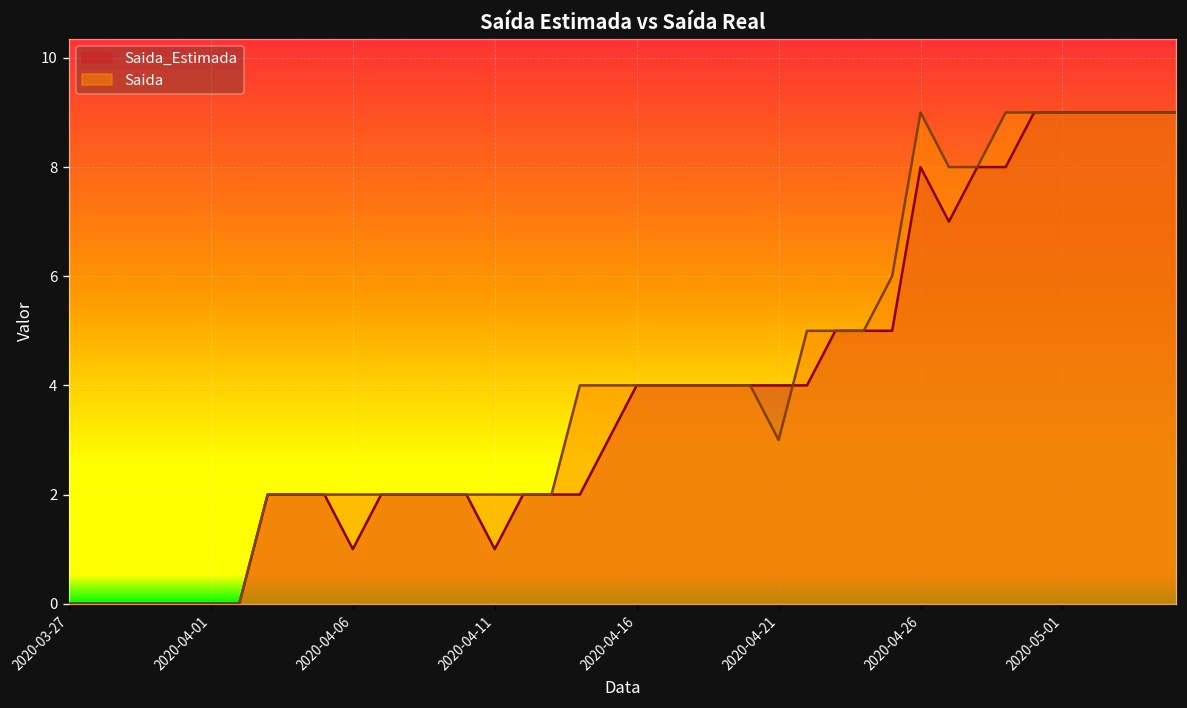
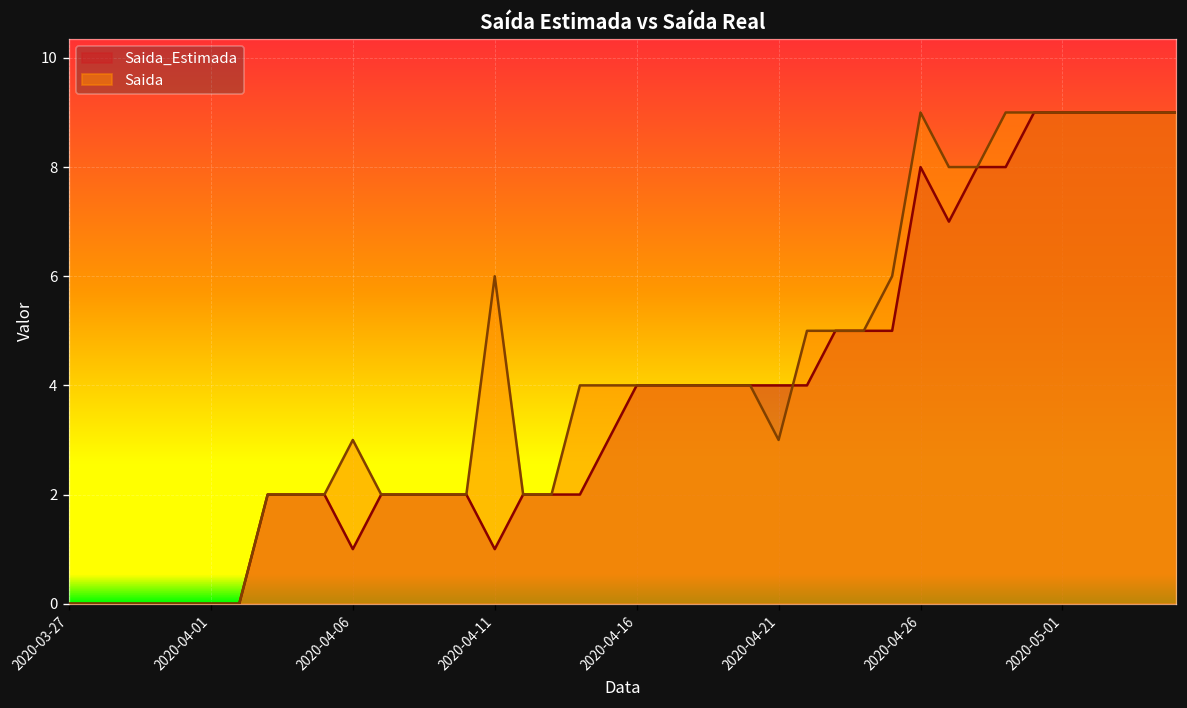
  {
    "Saida_Estimada": {
      "2020-04-06": 1,
      "2020-04-11": 1,
      "2020-04-21": 4,
      "2020-04-26": 8
    },
    "Saida": {
-     "2020-04-06": 2,
-     "2020-04-11": 2,
+     "2020-04-06": 3,
+     "2020-04-11": 6,
      "2020-04-21": 3,
      "2020-04-26": 9
    }
  }
